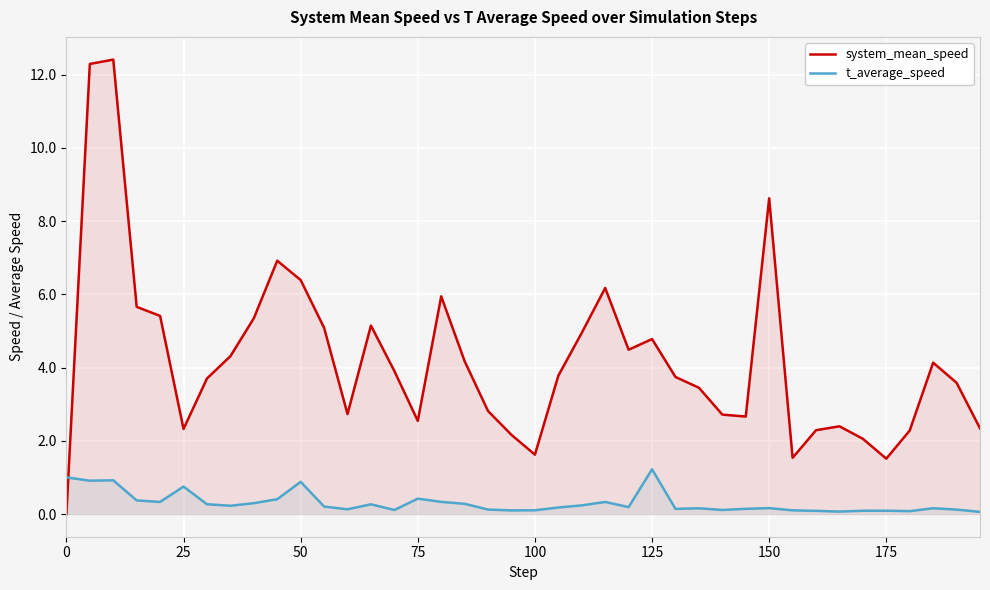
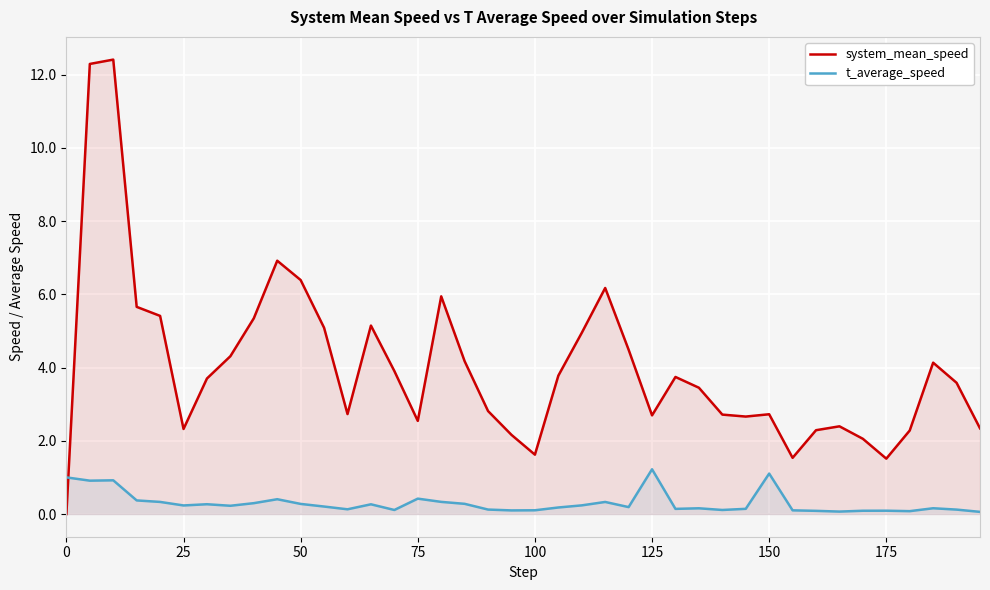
  {
    "system_mean_speed": {
      "0": 0.0,
      "25": 2.3,
      "50": 6.4,
      "75": 2.5,
      "100": 1.6,
-     "125": 4.8,
-     "150": 8.6,
+     "125": 2.7,
+     "150": 2.7,
      "175": 1.5
    },
    "t_average_speed": {
      "0": 1.0,
-     "25": 0.7,
-     "50": 0.9,
+     "25": 0.2,
+     "50": 0.3,
      "75": 0.4,
      "100": 0.1,
      "125": 1.2,
-     "150": 0.2,
+     "150": 1.1,
      "175": 0.1
    }
  }
